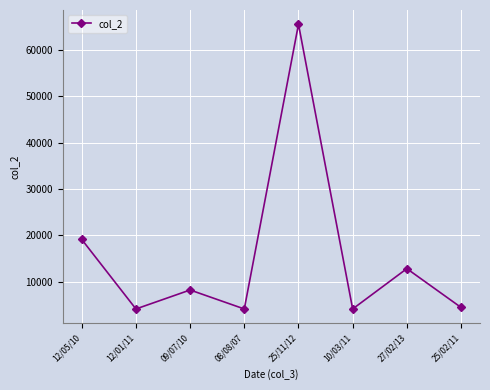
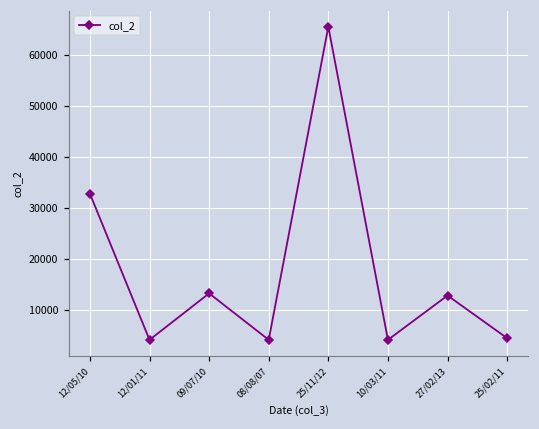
  {
-   "12/05/10": 19000,
+   "12/05/10": 33000,
    "12/01/11": 4000,
-   "09/07/10": 8000,
+   "09/07/10": 13000,
    "08/08/07": 4000,
    "25/11/12": 66000,
    "10/03/11": 4000,
    "27/02/13": 13000,
    "25/02/11": 4000
  }
